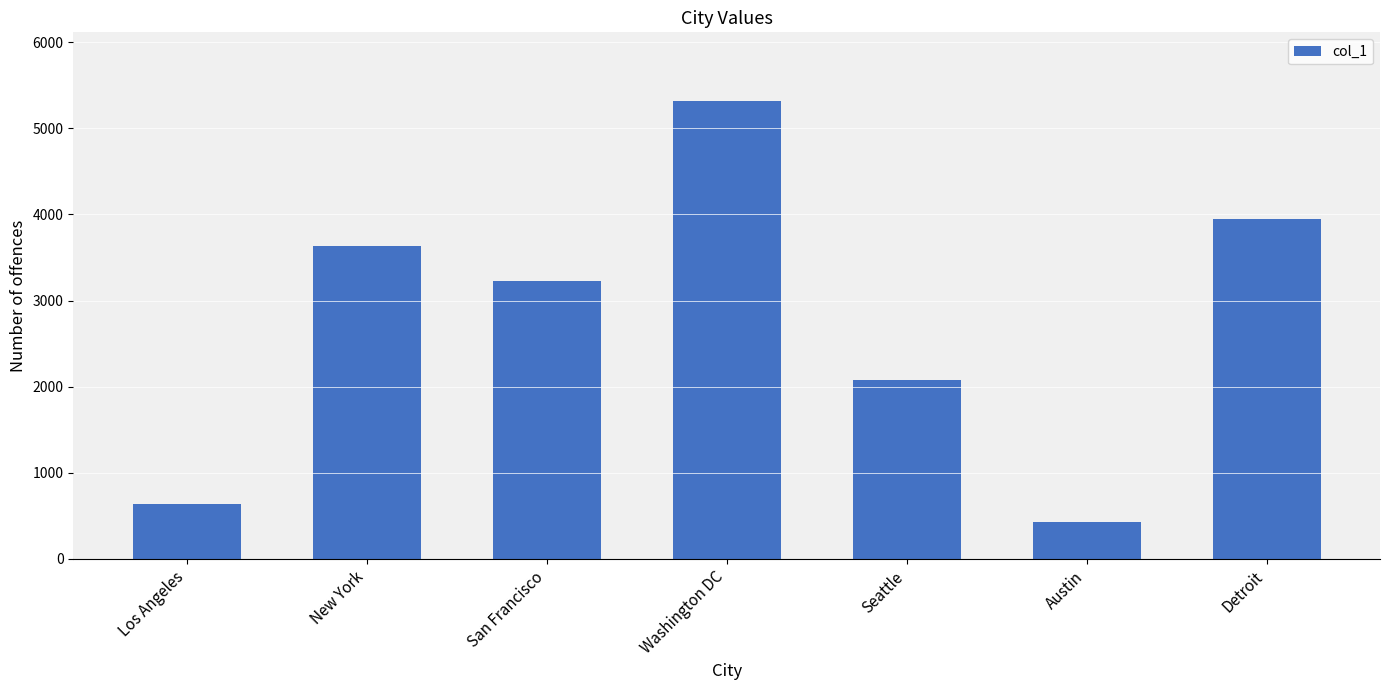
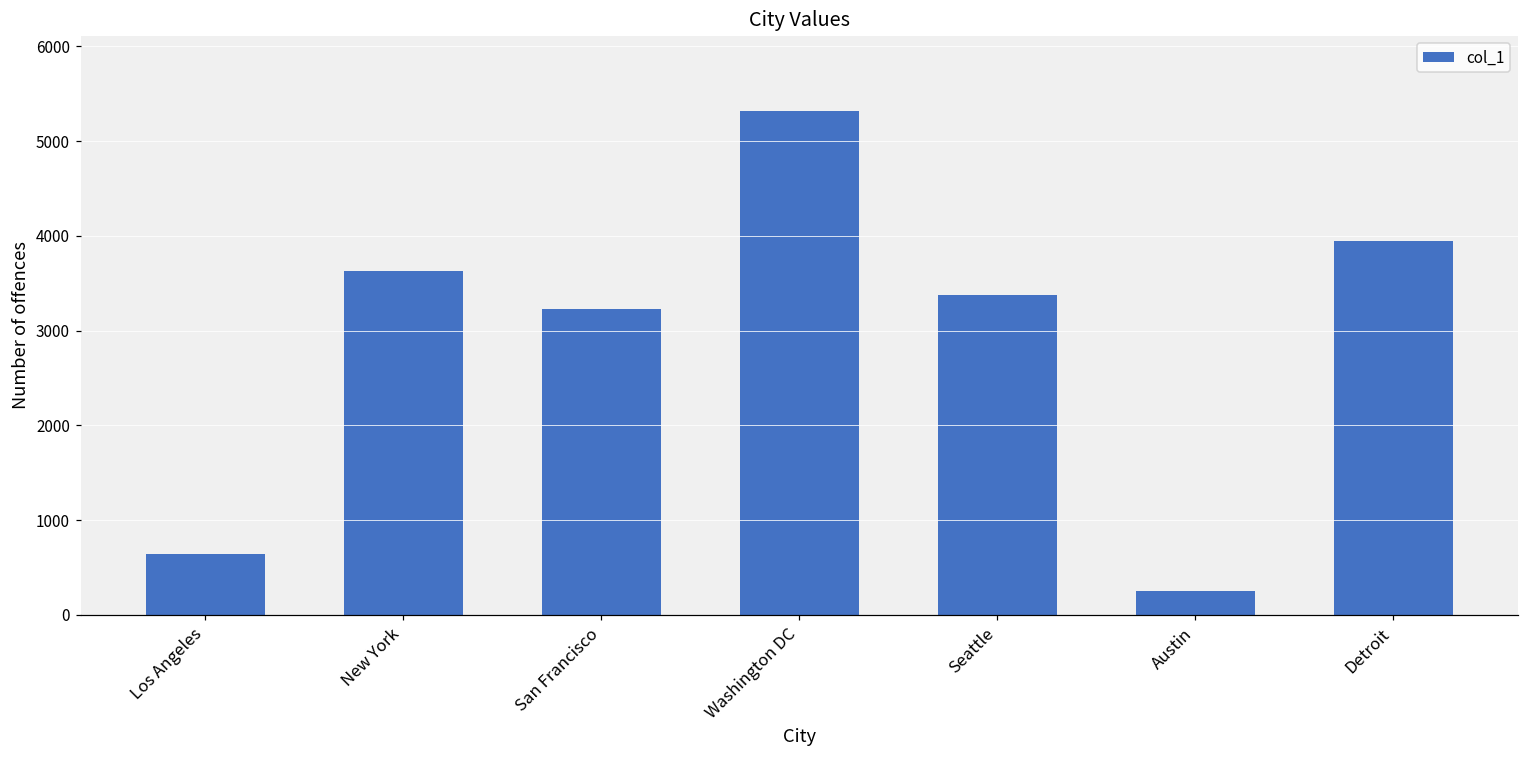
  {
    "Los Angeles": 600,
    "New York": 3600,
    "San Francisco": 3200,
    "Washington DC": 5300,
-   "Seattle": 2100,
-   "Austin": 400,
+   "Seattle": 3400,
+   "Austin": 200,
    "Detroit": 3900
  }
